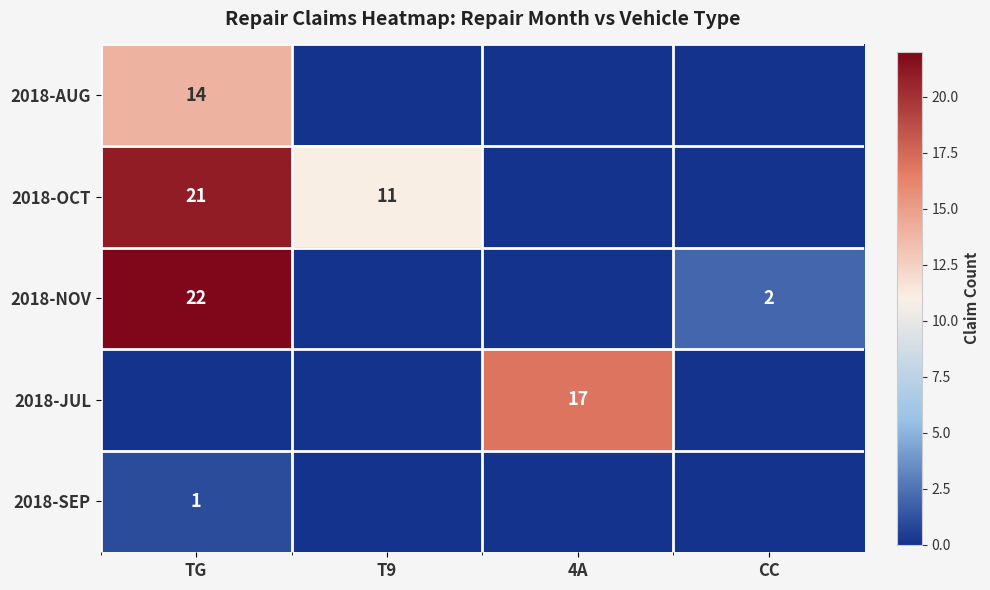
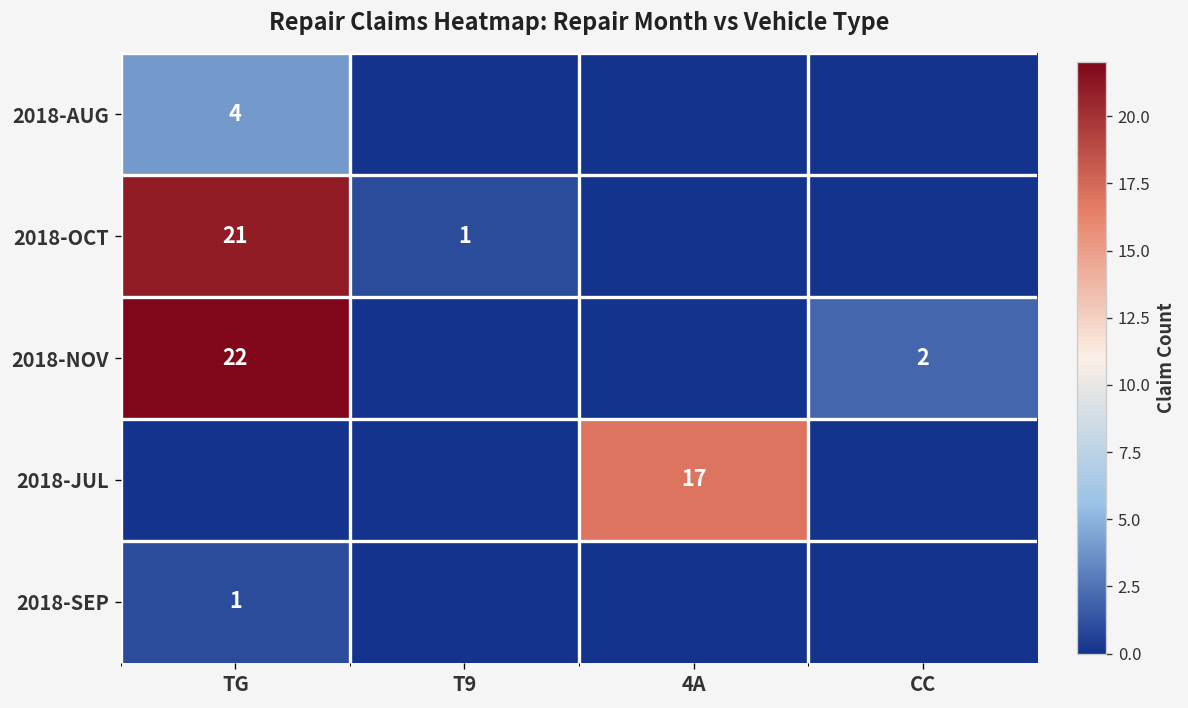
  {
    "2018-AUG": {
-     "TG": 14
+     "TG": 4
    },
    "2018-OCT": {
      "TG": 21,
-     "T9": 11
+     "T9": 1
    },
    "2018-NOV": {
      "TG": 22,
      "CC": 2
    },
    "2018-JUL": {
      "4A": 17
    },
    "2018-SEP": {
      "TG": 1
    }
  }
